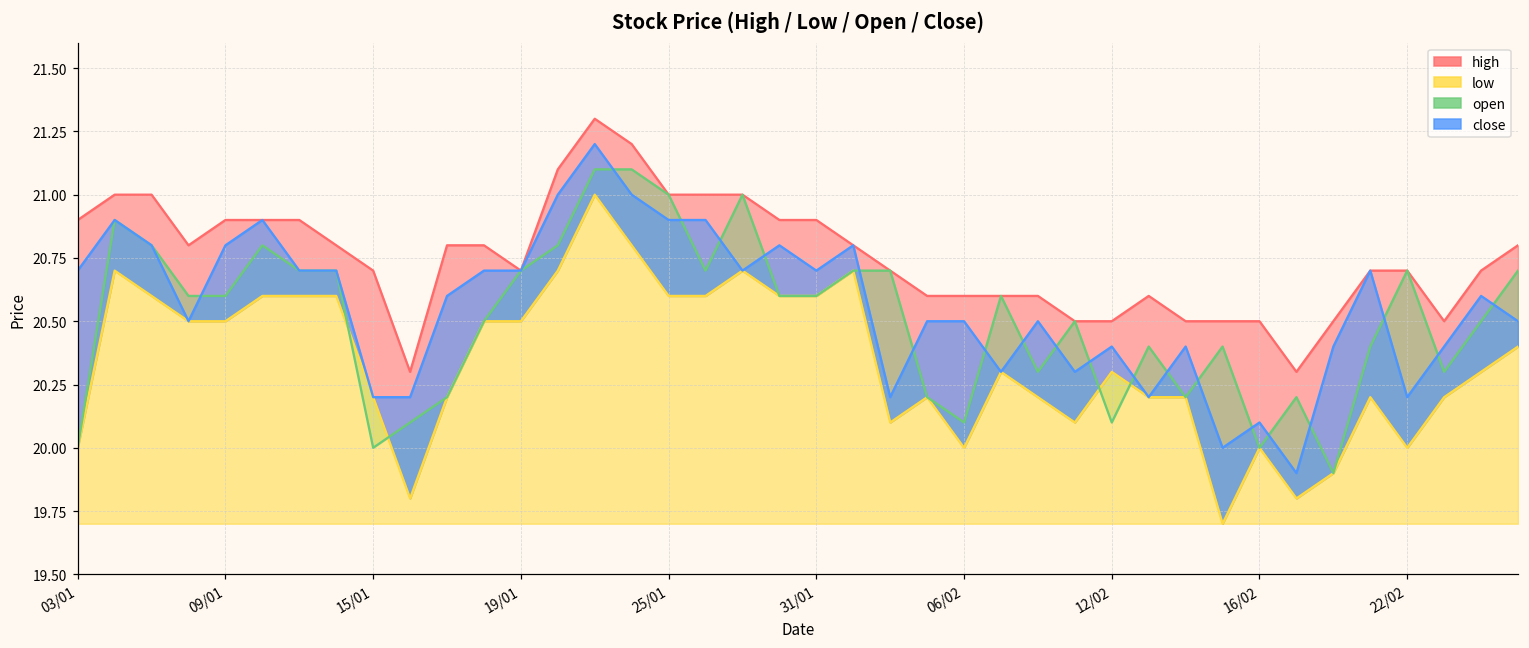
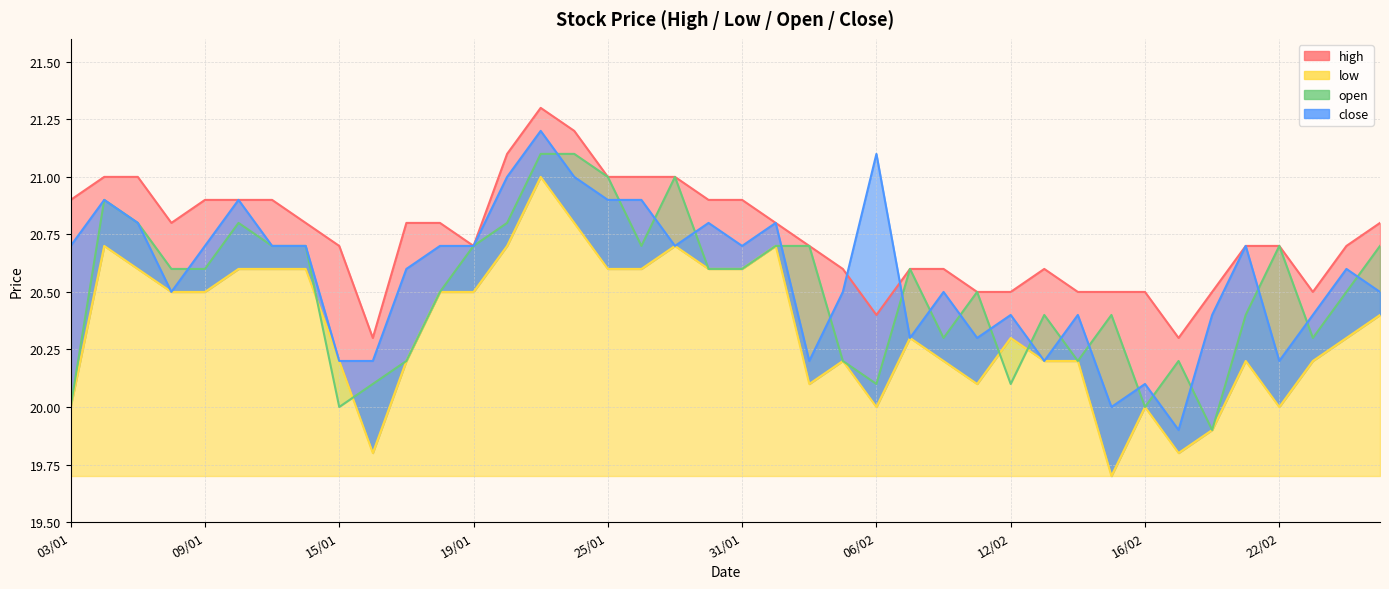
  {
    "high": {
      "03/01": 20.9,
      "09/01": 20.9,
      "15/01": 20.7,
      "31/01": 20.9,
-     "06/02": 20.6,
+     "06/02": 20.4,
      "12/02": 20.5,
      "16/02": 20.5
    },
    "low": {
      "09/01": 20.5,
      "19/01": 20.5,
      "25/01": 20.6,
      "06/02": 20.0,
      "22/02": 20.0
    },
    "close": {
      "03/01": 20.7,
-     "09/01": 20.8,
+     "09/01": 20.7,
      "25/01": 20.9,
      "31/01": 20.7,
-     "06/02": 20.5,
+     "06/02": 21.1,
      "12/02": 20.4,
      "16/02": 20.1,
      "22/02": 20.2
    }
  }
